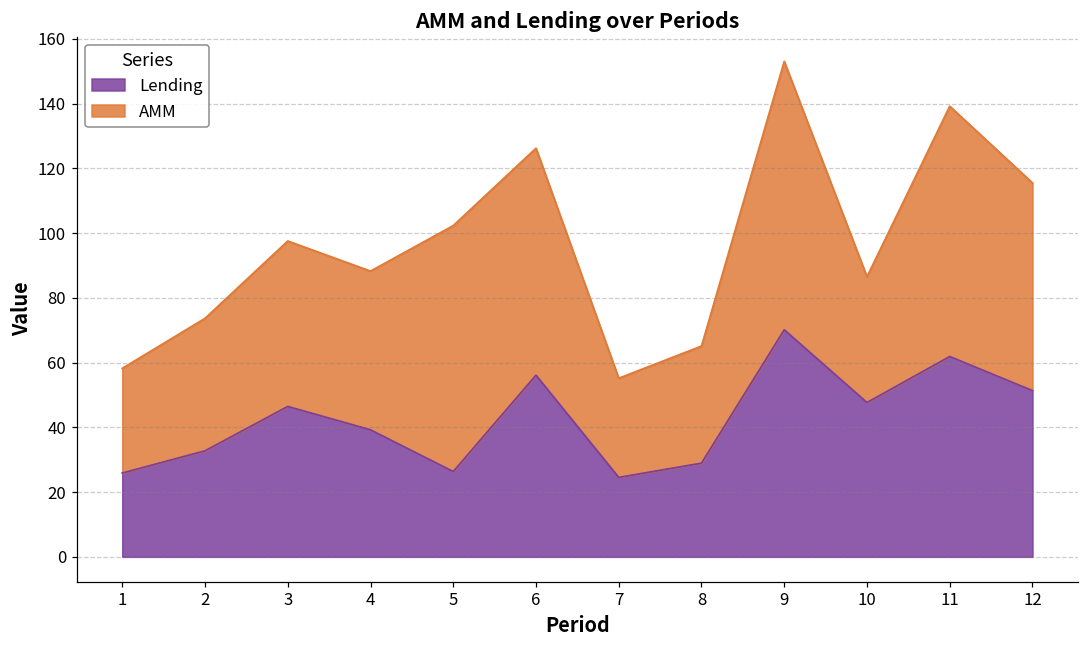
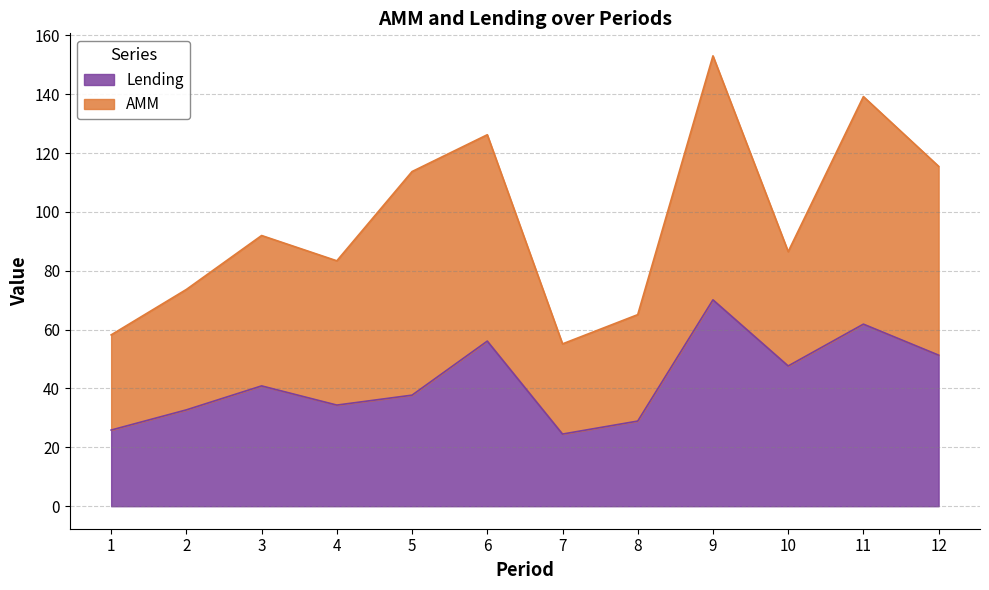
  {
    "Lending": {
      "1": 26,
      "2": 33,
-     "3": 46,
-     "4": 39,
-     "5": 26,
+     "3": 41,
+     "4": 34,
+     "5": 38,
      "6": 56,
      "7": 25,
      "8": 29,
      "9": 70,
      "10": 48,
      "11": 62,
      "12": 51
    },
    "AMM": {
      "1": 32,
      "2": 41,
      "3": 51,
      "4": 49,
      "5": 76,
      "6": 70,
      "7": 31,
      "8": 36,
      "9": 83,
      "10": 39,
      "11": 77,
      "12": 64
    }
  }
